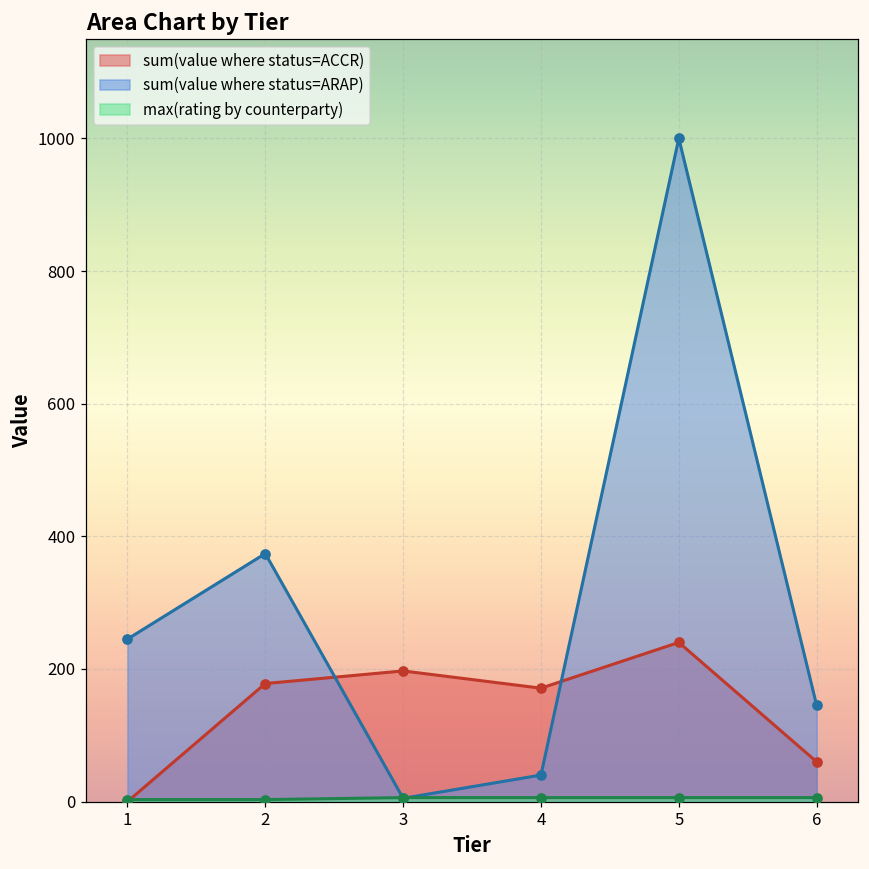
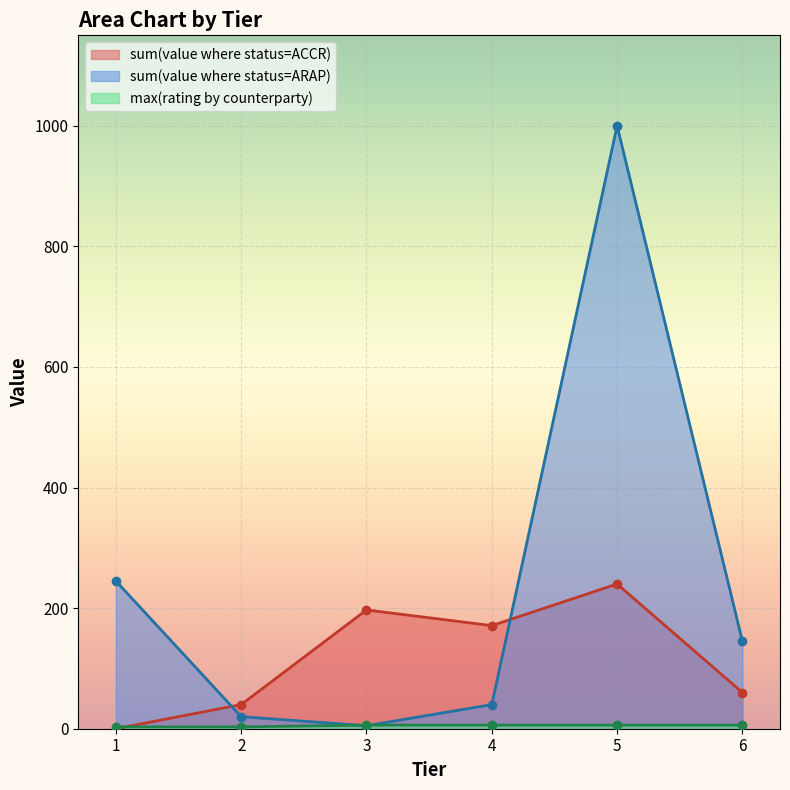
  {
    "sum(value where status=ACCR)": {
-     "2": 180,
+     "2": 40,
      "3": 200,
      "4": 170,
      "5": 240,
      "6": 60
    },
    "sum(value where status=ARAP)": {
      "1": 250,
-     "2": 370,
+     "2": 20,
      "4": 40,
      "5": 1000,
      "6": 150
    },
    "max(rating by counterparty)": {
      "2": 0,
      "4": 10,
      "5": 10,
      "6": 10
    }
  }
